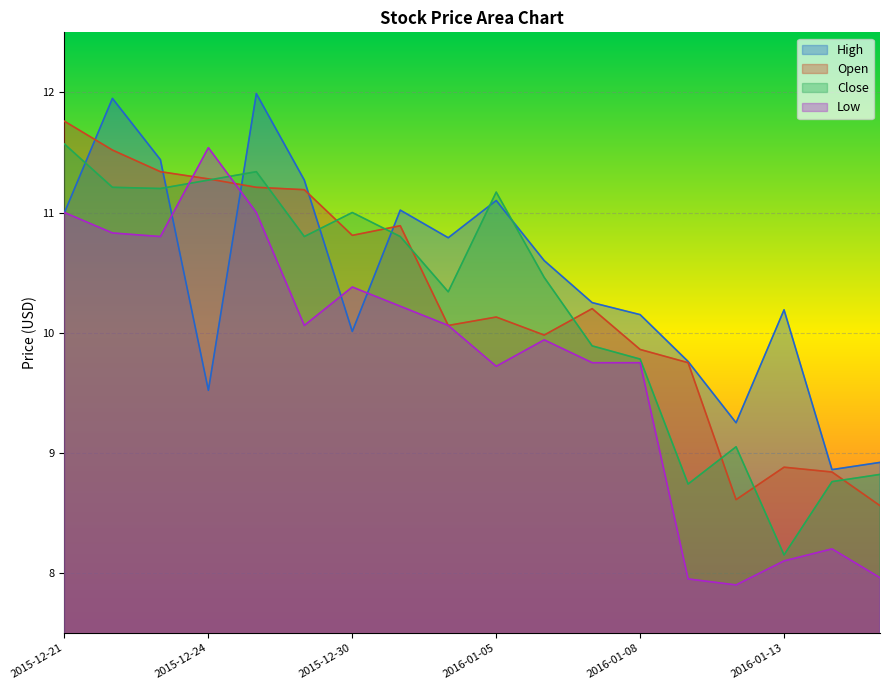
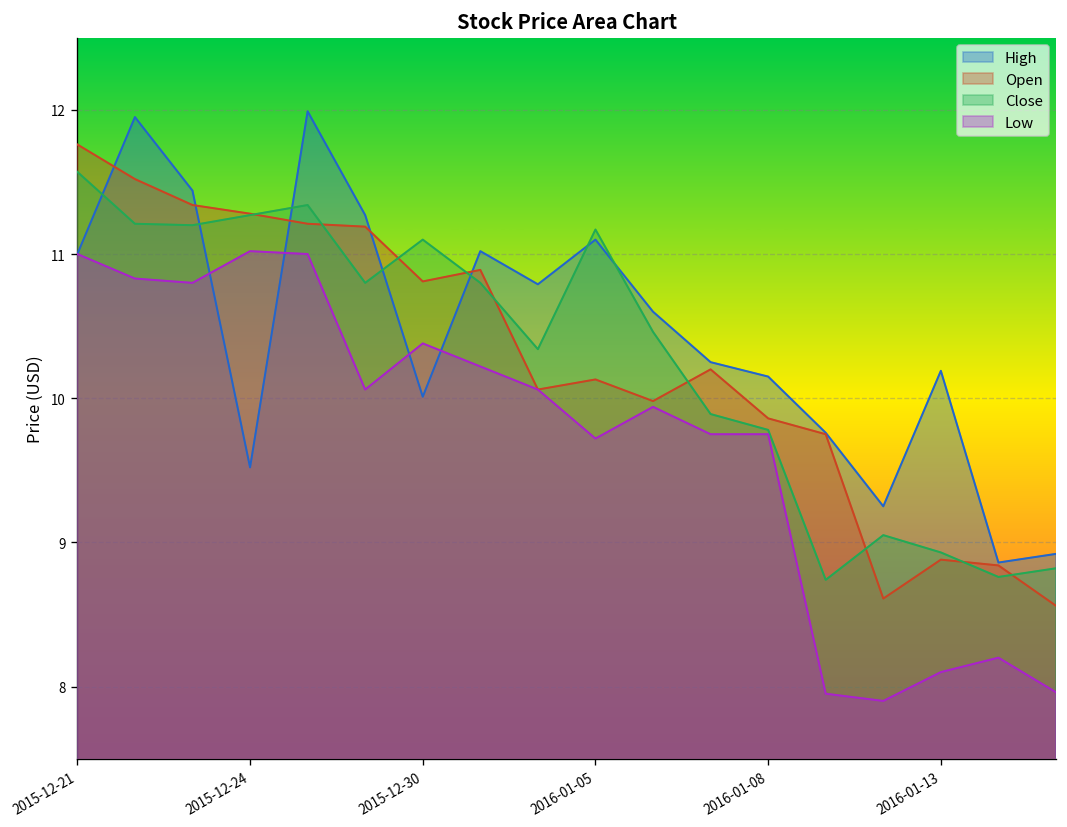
  {
    "High": {
      "2015-12-24": 9.52,
      "2015-12-30": 10.01,
      "2016-01-05": 11.10,
      "2016-01-08": 10.15,
      "2016-01-13": 10.19
    },
    "Open": {
      "2015-12-21": 11.76,
      "2015-12-30": 10.81,
      "2016-01-05": 10.13,
      "2016-01-08": 9.86,
      "2016-01-13": 8.88
    },
    "Close": {
      "2015-12-21": 11.57,
-     "2015-12-30": 11.0,
+     "2015-12-30": 11.1,
      "2016-01-05": 11.17,
      "2016-01-08": 9.78,
-     "2016-01-13": 8.15
+     "2016-01-13": 8.93
    },
    "Low": {
-     "2015-12-24": 11.54,
+     "2015-12-24": 11.02,
      "2015-12-30": 10.38,
      "2016-01-05": 9.72,
      "2016-01-08": 9.75,
      "2016-01-13": 8.10
    }
  }
